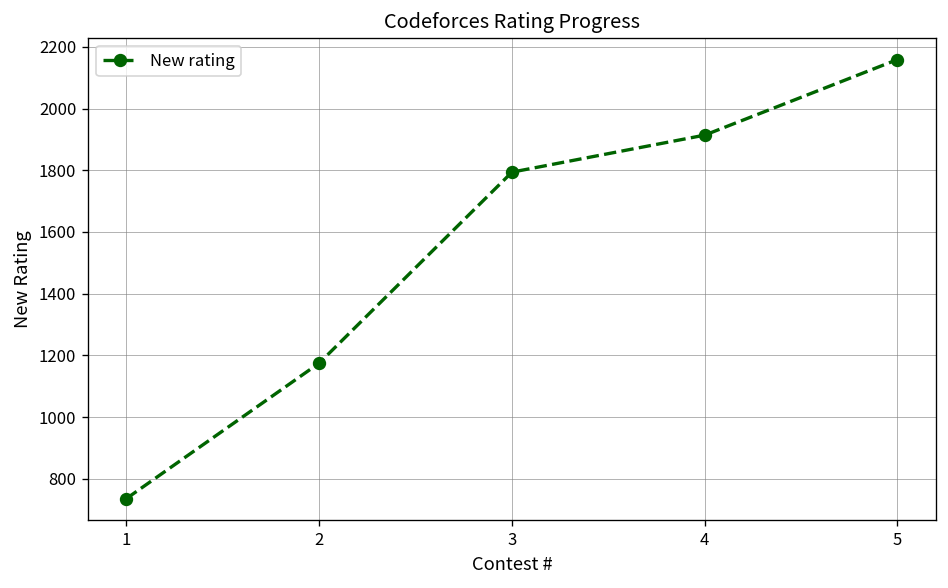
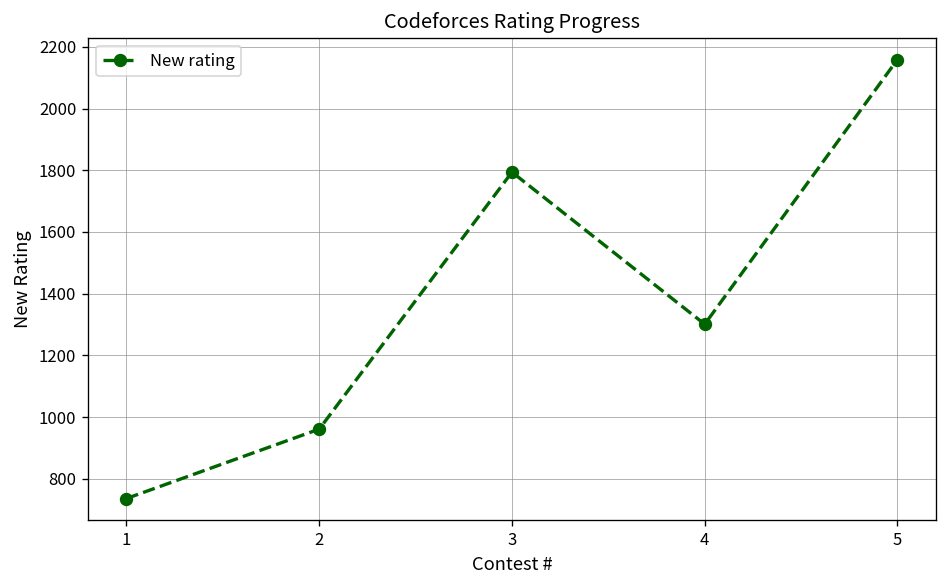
  {
    "1": 740,
-   "2": 1180,
+   "2": 960,
    "3": 1790,
-   "4": 1910,
+   "4": 1300,
    "5": 2160
  }
